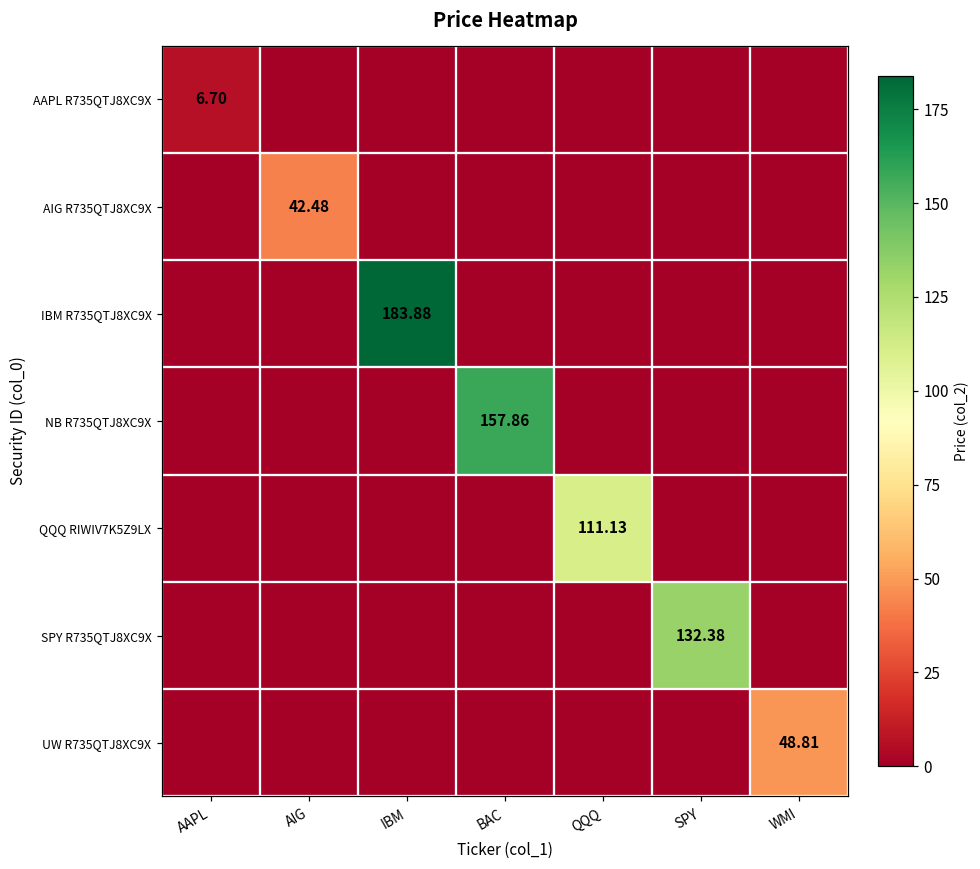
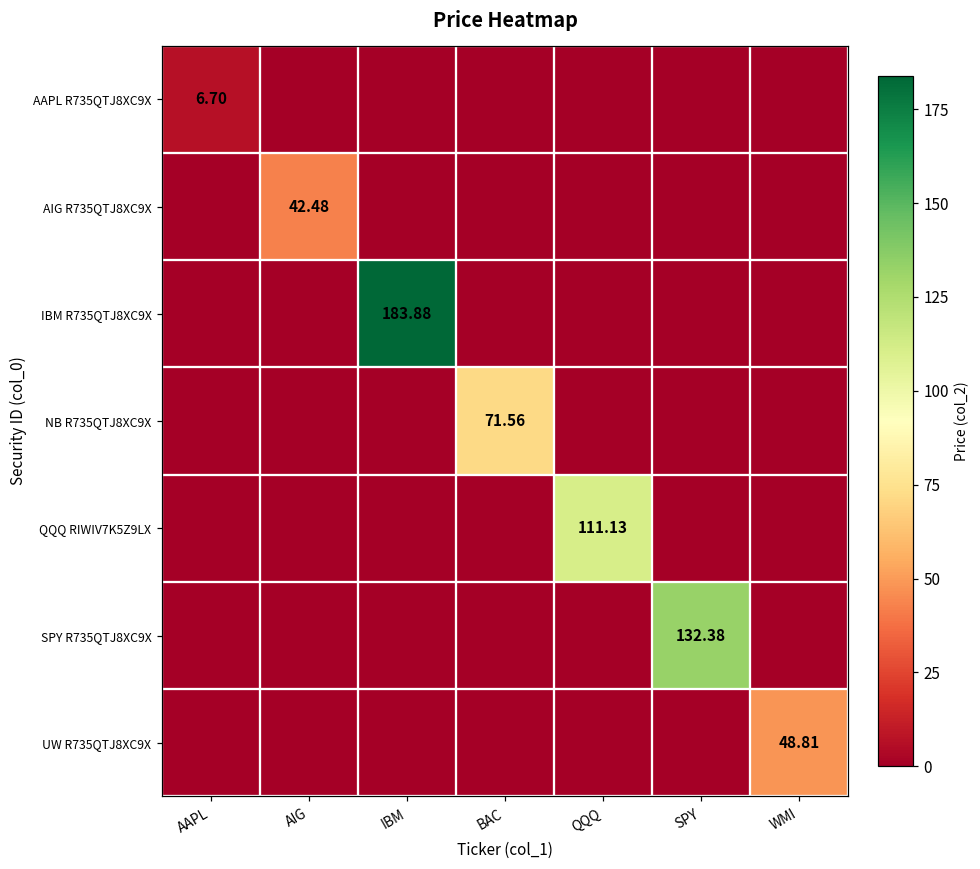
  {
    "AAPL R735QTJ8XC9X": {
      "AAPL": 6.70
    },
    "AIG R735QTJ8XC9X": {
      "AIG": 42.48
    },
    "IBM R735QTJ8XC9X": {
      "IBM": 183.88
    },
    "NB R735QTJ8XC9X": {
-     "BAC": 157.86
+     "BAC": 71.56
    },
    "QQQ RIWIV7K5Z9LX": {
      "QQQ": 111.13
    },
    "SPY R735QTJ8XC9X": {
      "SPY": 132.38
    },
    "UW R735QTJ8XC9X": {
      "WMI": 48.81
    }
  }
